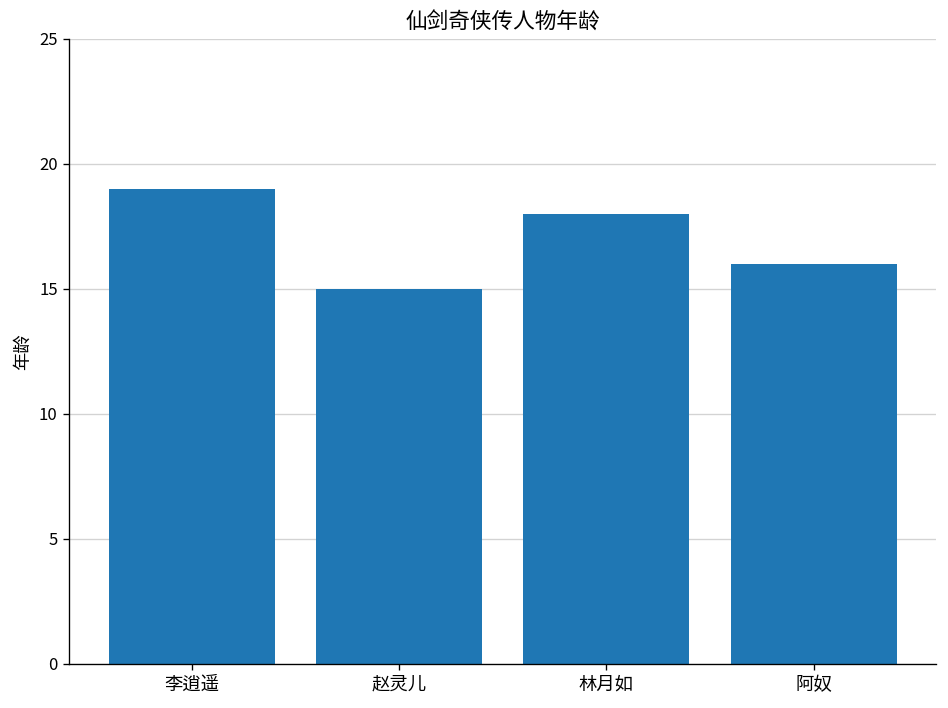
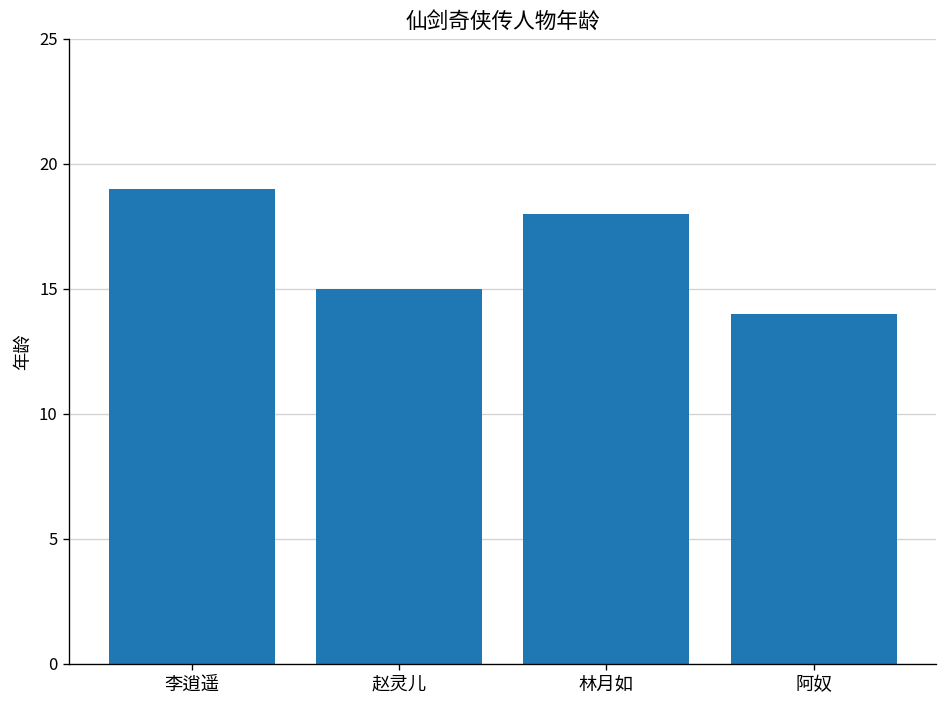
  {
    "李逍遥": 19,
    "赵灵儿": 15,
    "林月如": 18,
-   "阿奴": 16
+   "阿奴": 14
  }
